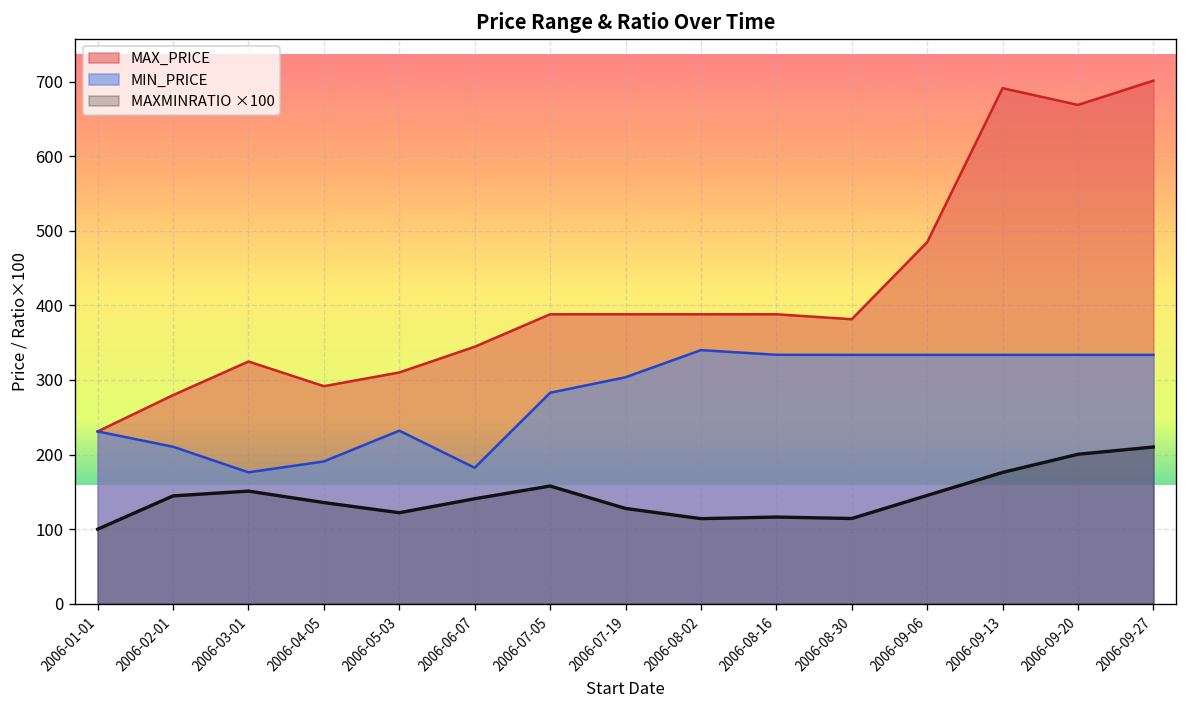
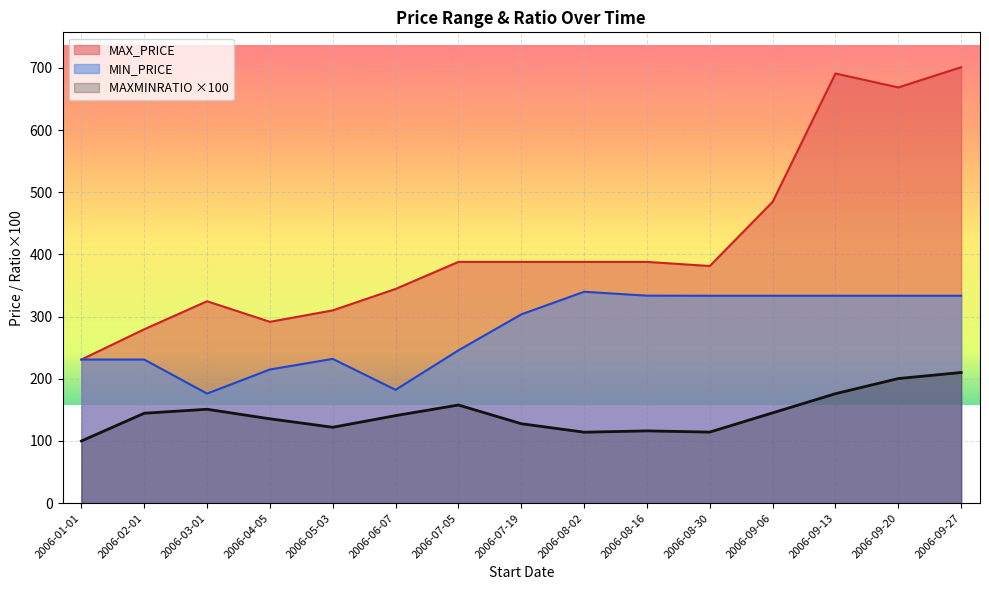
  {
    "MAX_PRICE": {
      "2006-02-01": 280,
      "2006-03-01": 320,
      "2006-04-05": 290,
      "2006-05-03": 310,
      "2006-06-07": 340,
      "2006-07-05": 390,
      "2006-07-19": 390,
      "2006-08-02": 390,
      "2006-08-16": 390,
      "2006-08-30": 380,
      "2006-09-06": 480,
      "2006-09-13": 690,
      "2006-09-20": 670,
      "2006-09-27": 700
    },
    "MIN_PRICE": {
-     "2006-02-01": 210,
+     "2006-02-01": 230,
      "2006-03-01": 180,
-     "2006-04-05": 190,
+     "2006-04-05": 220,
      "2006-05-03": 230,
      "2006-06-07": 180,
-     "2006-07-05": 280,
+     "2006-07-05": 250,
      "2006-07-19": 300,
      "2006-08-02": 340,
      "2006-08-16": 330,
      "2006-08-30": 330,
      "2006-09-06": 330,
      "2006-09-13": 330,
      "2006-09-20": 330,
      "2006-09-27": 330
    },
    "MAXMINRATIO ×100": {
      "2006-01-01": 100,
      "2006-02-01": 140,
      "2006-03-01": 150,
      "2006-04-05": 140,
      "2006-05-03": 120,
      "2006-06-07": 140,
      "2006-07-05": 160,
      "2006-07-19": 130,
      "2006-08-02": 110,
      "2006-08-16": 120,
      "2006-08-30": 110,
      "2006-09-06": 150,
      "2006-09-13": 180,
      "2006-09-20": 200,
      "2006-09-27": 210
    }
  }
